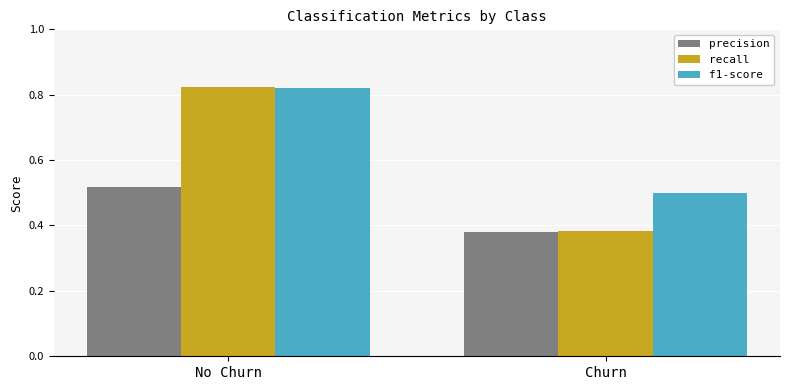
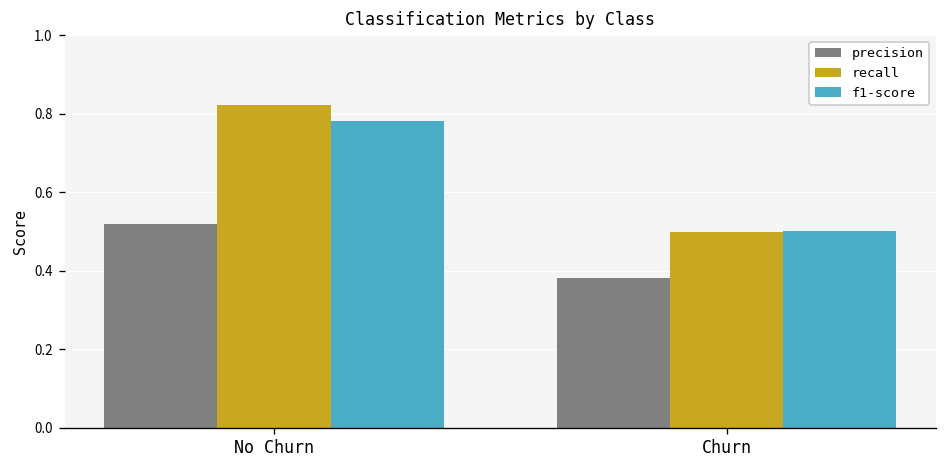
  {
    "precision": {
      "No Churn": 0.52,
      "Churn": 0.38
    },
    "recall": {
      "No Churn": 0.82,
-     "Churn": 0.38
+     "Churn": 0.50
    },
    "f1-score": {
-     "No Churn": 0.82,
+     "No Churn": 0.78,
      "Churn": 0.50
    }
  }
